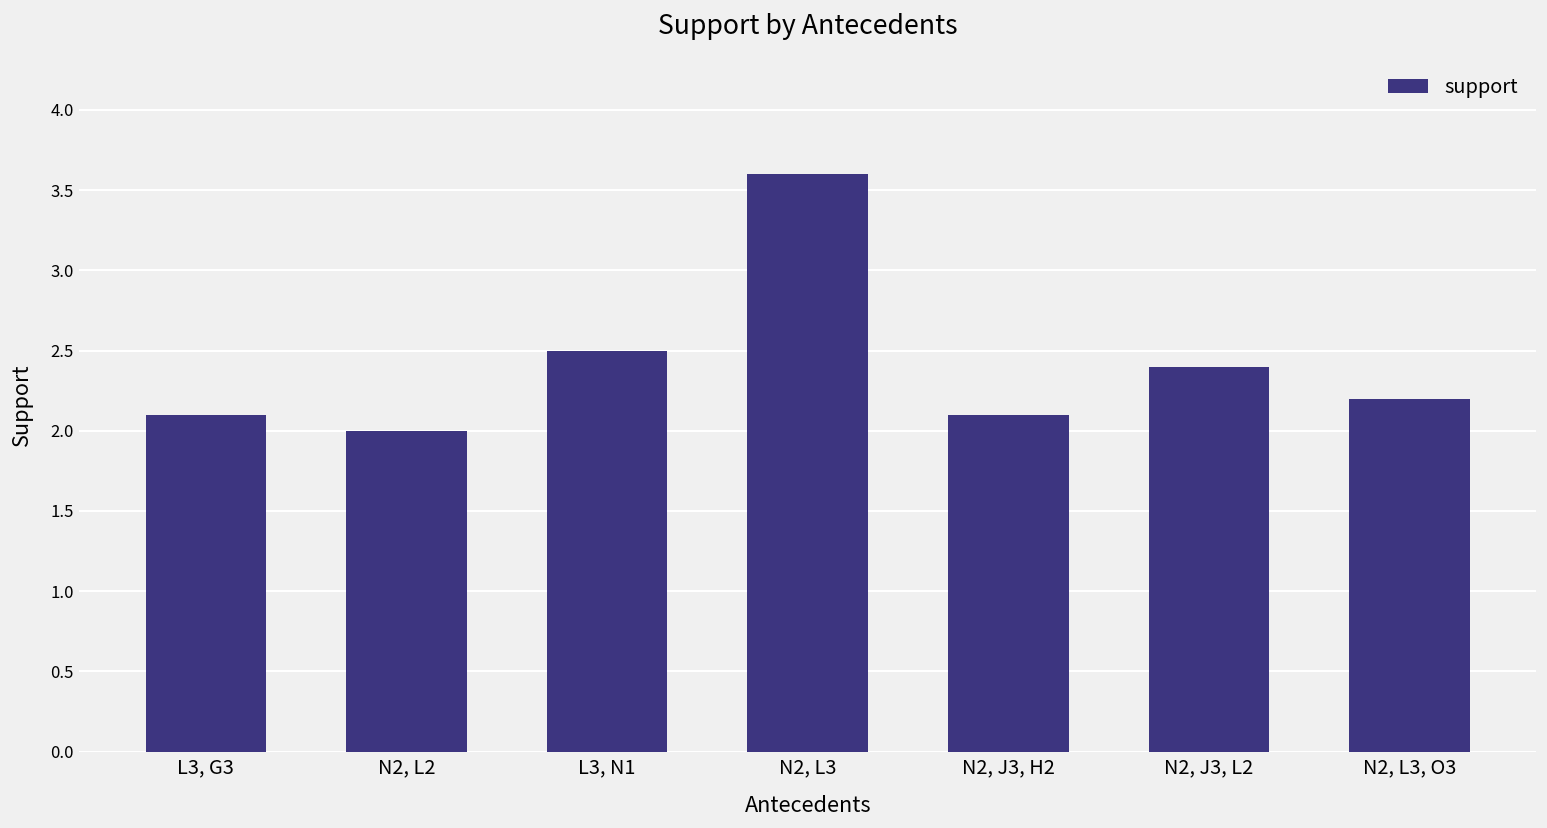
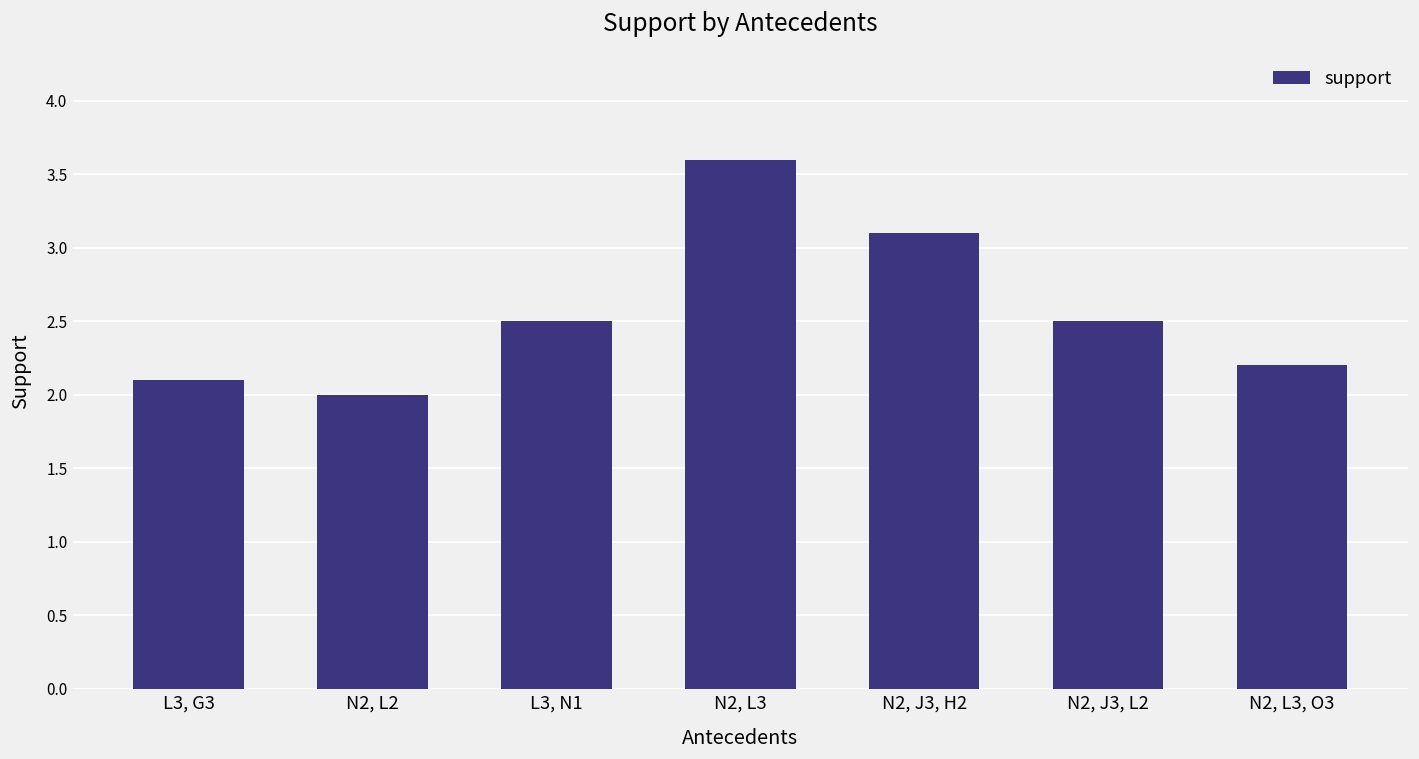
  {
    "L3, G3": 2.1,
    "N2, L2": 2.0,
    "L3, N1": 2.5,
    "N2, L3": 3.6,
-   "N2, J3, H2": 2.1,
-   "N2, J3, L2": 2.4,
+   "N2, J3, H2": 3.1,
+   "N2, J3, L2": 2.5,
    "N2, L3, O3": 2.2
  }
